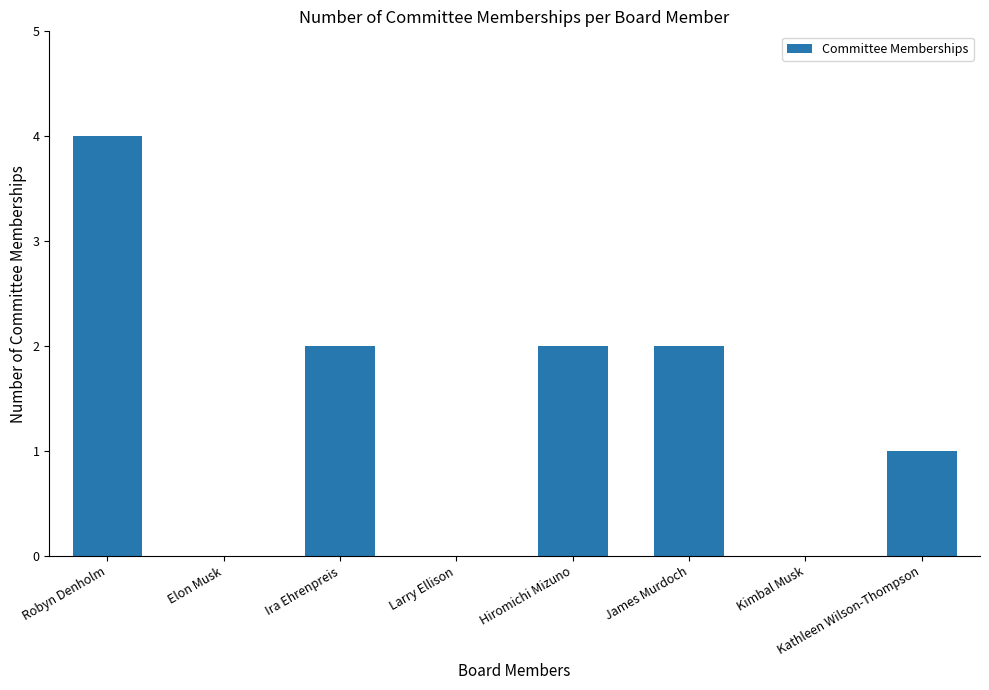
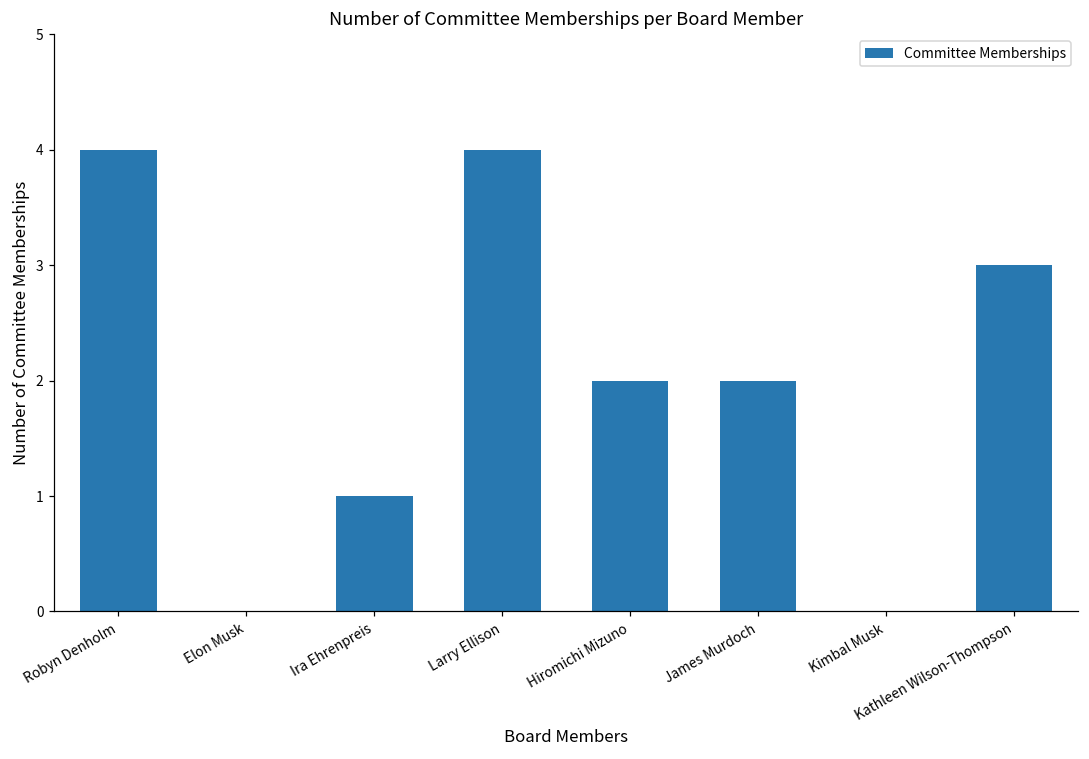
  {
    "Robyn Denholm": 4,
    "Elon Musk": 0,
-   "Ira Ehrenpreis": 2,
-   "Larry Ellison": 0,
+   "Ira Ehrenpreis": 1,
+   "Larry Ellison": 4,
    "Hiromichi Mizuno": 2,
    "James Murdoch": 2,
    "Kimbal Musk": 0,
-   "Kathleen Wilson-Thompson": 1
+   "Kathleen Wilson-Thompson": 3
  }
